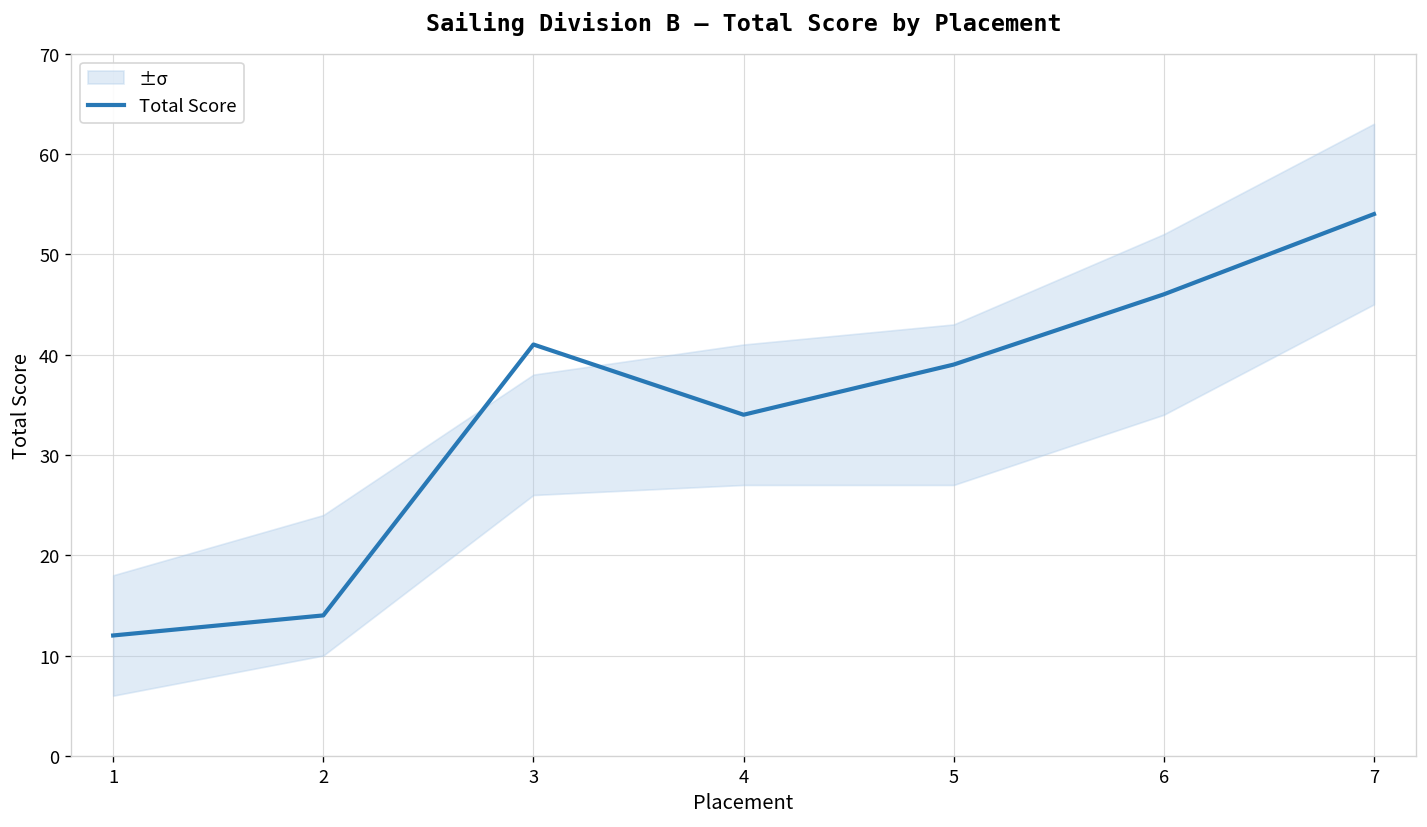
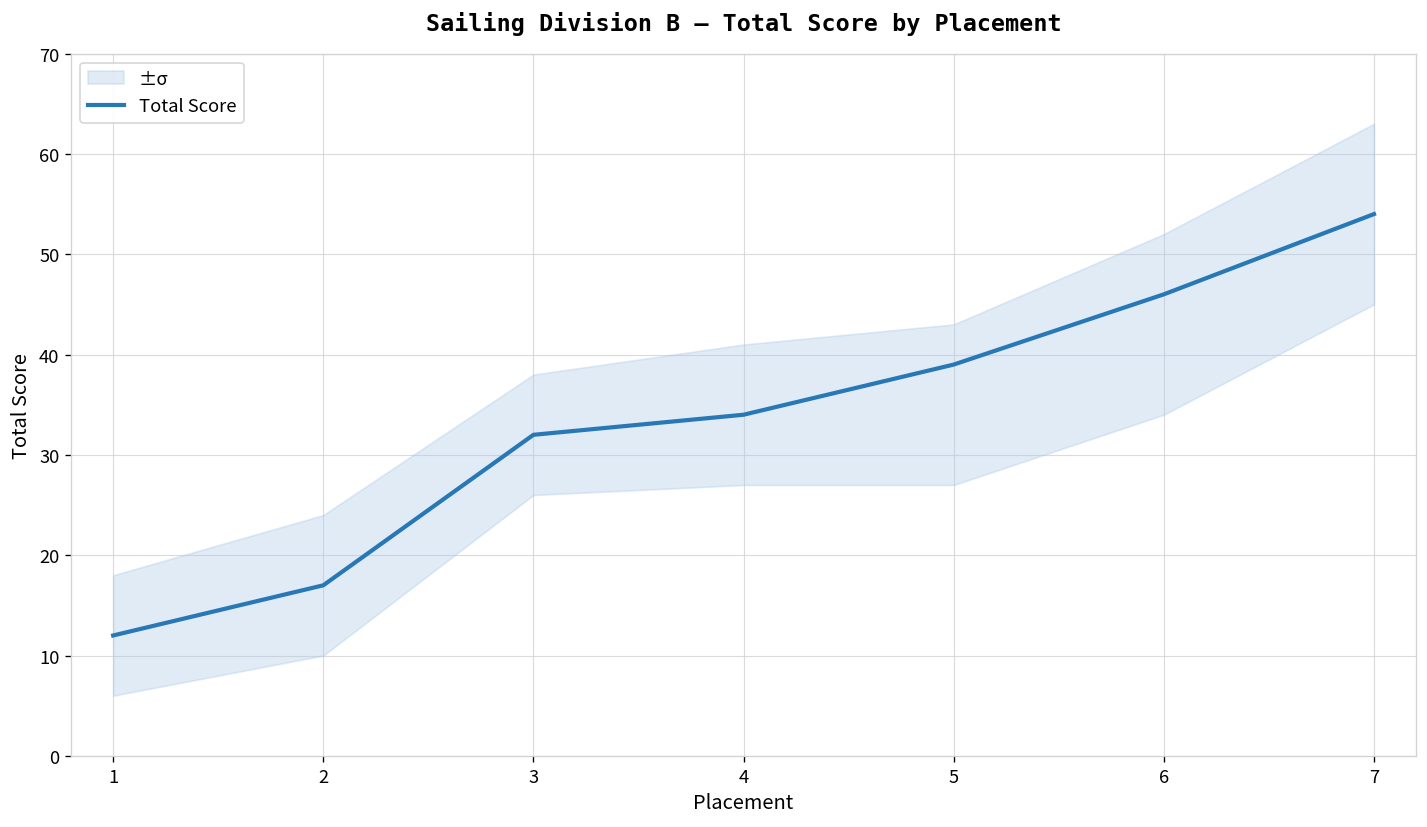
  {
    "Total Score": {
      "1": 12,
-     "2": 14,
-     "3": 41,
+     "2": 17,
+     "3": 32,
      "4": 34,
      "5": 39,
      "6": 46,
      "7": 54
    }
  }
